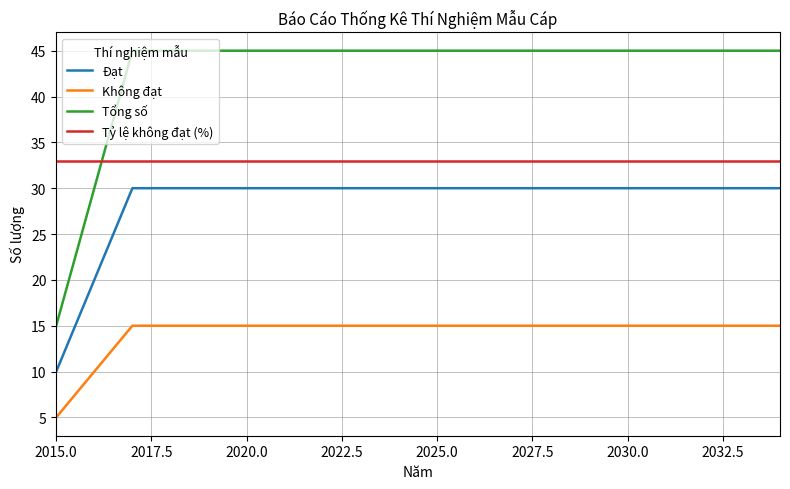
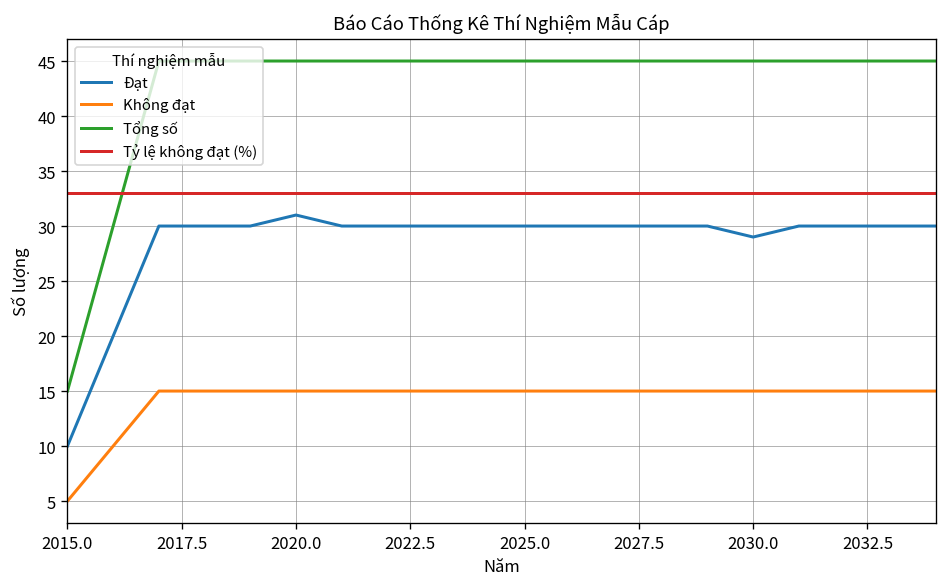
  {
    "Đạt": {
      "2015.0": 10,
-     "2020.0": 30,
+     "2020.0": 31,
      "2025.0": 30,
-     "2030.0": 30
+     "2030.0": 29
    },
    "Không đạt": {
      "2015.0": 5,
      "2020.0": 15,
      "2025.0": 15,
      "2030.0": 15
    },
    "Tổng số": {
      "2015.0": 15,
      "2020.0": 45,
      "2025.0": 45,
      "2030.0": 45
    },
    "Tỷ lệ không đạt (%)": {
      "2015.0": 33,
      "2020.0": 33,
      "2025.0": 33,
      "2030.0": 33
    }
  }
